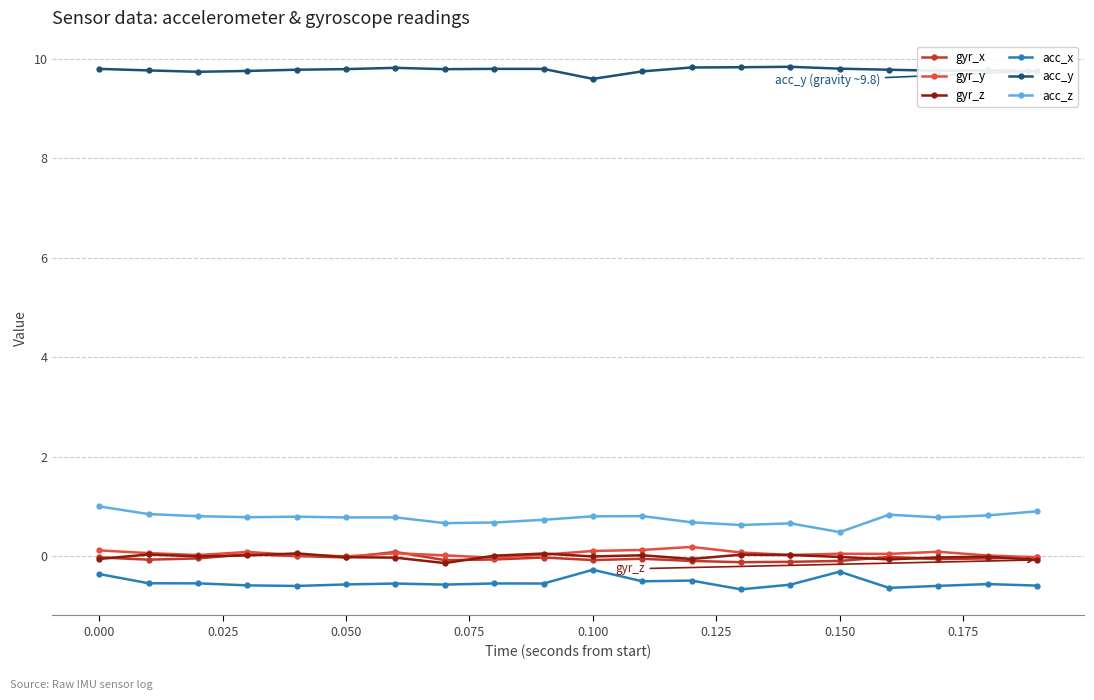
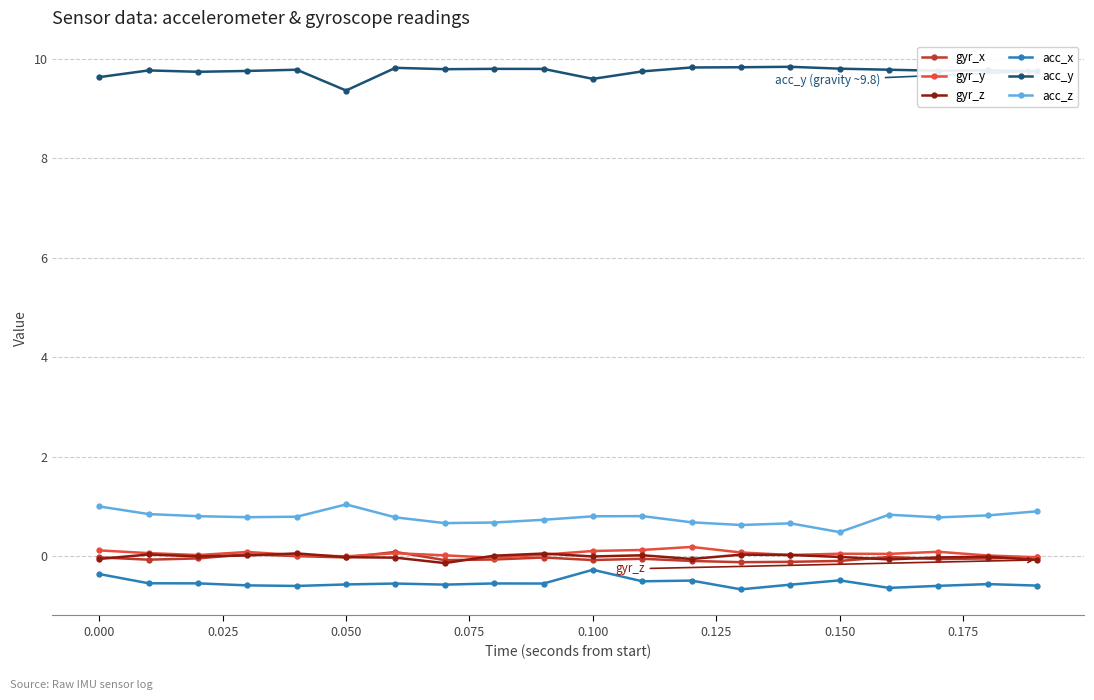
  {
    "gyr_z": {
      "0.100": 0.0,
      "0.150": 0.0
    },
    "acc_x": {
      "0.000": -0.4,
      "0.050": -0.6,
      "0.100": -0.3,
-     "0.150": -0.3
+     "0.150": -0.5
    },
    "acc_y": {
-     "0.000": 9.8,
-     "0.050": 9.8,
+     "0.000": 9.6,
+     "0.050": 9.4,
      "0.100": 9.6
    },
    "acc_z": {
      "0.000": 1.0,
-     "0.050": 0.8,
+     "0.050": 1.0,
      "0.100": 0.8,
      "0.150": 0.5
    }
  }
